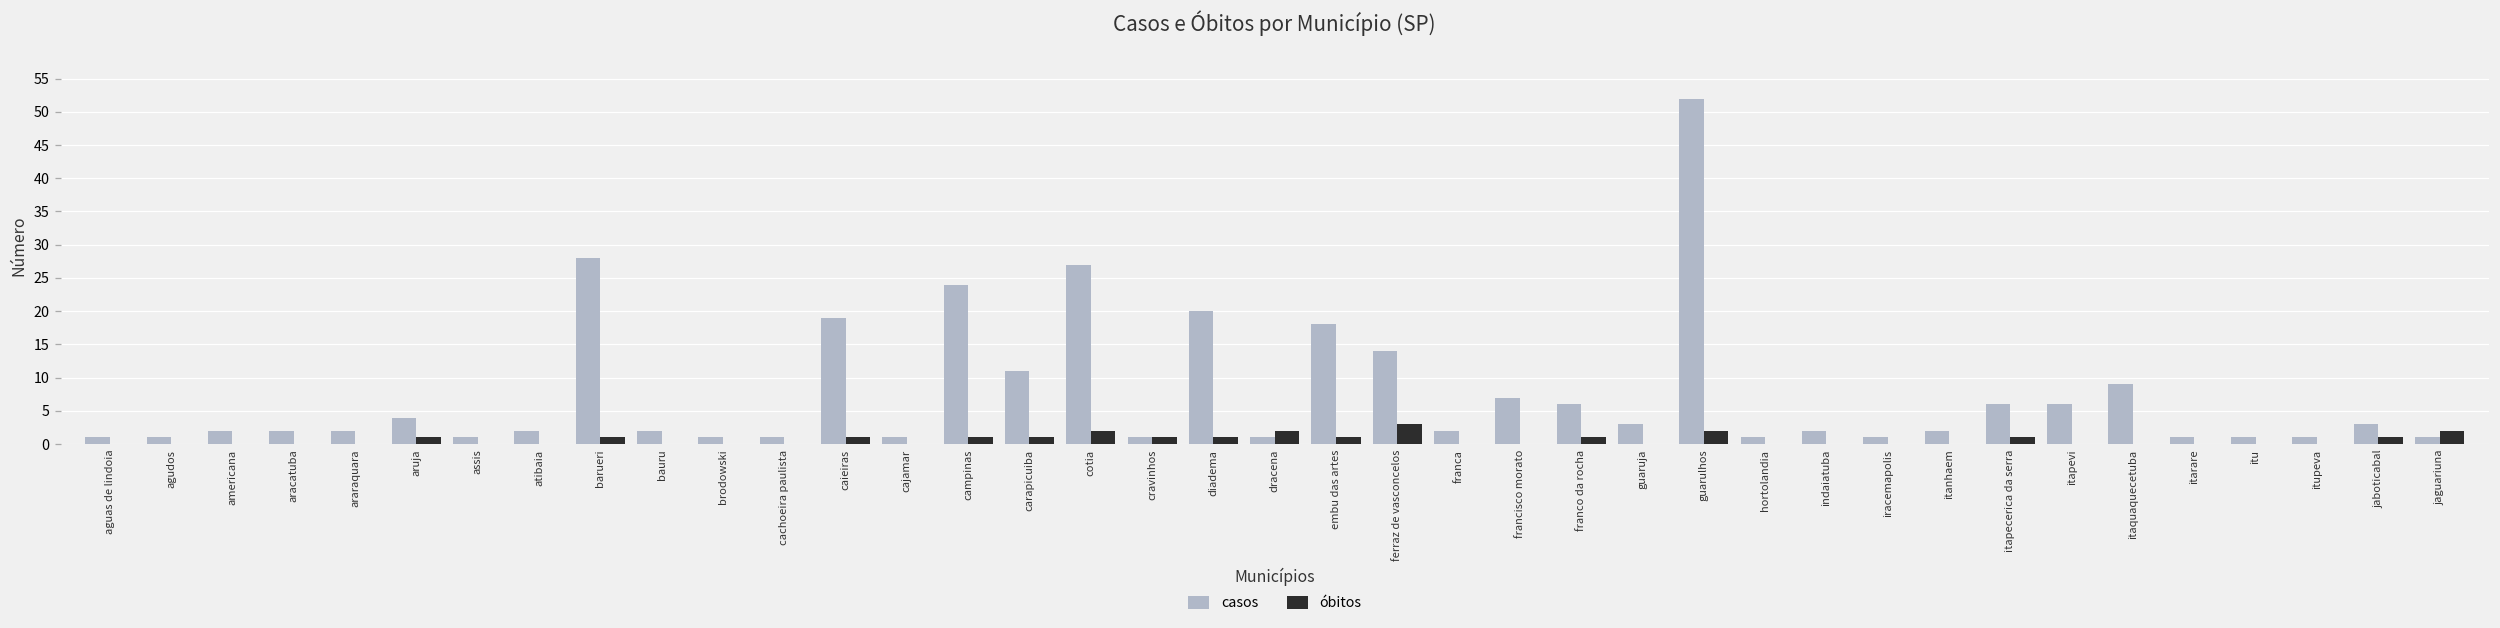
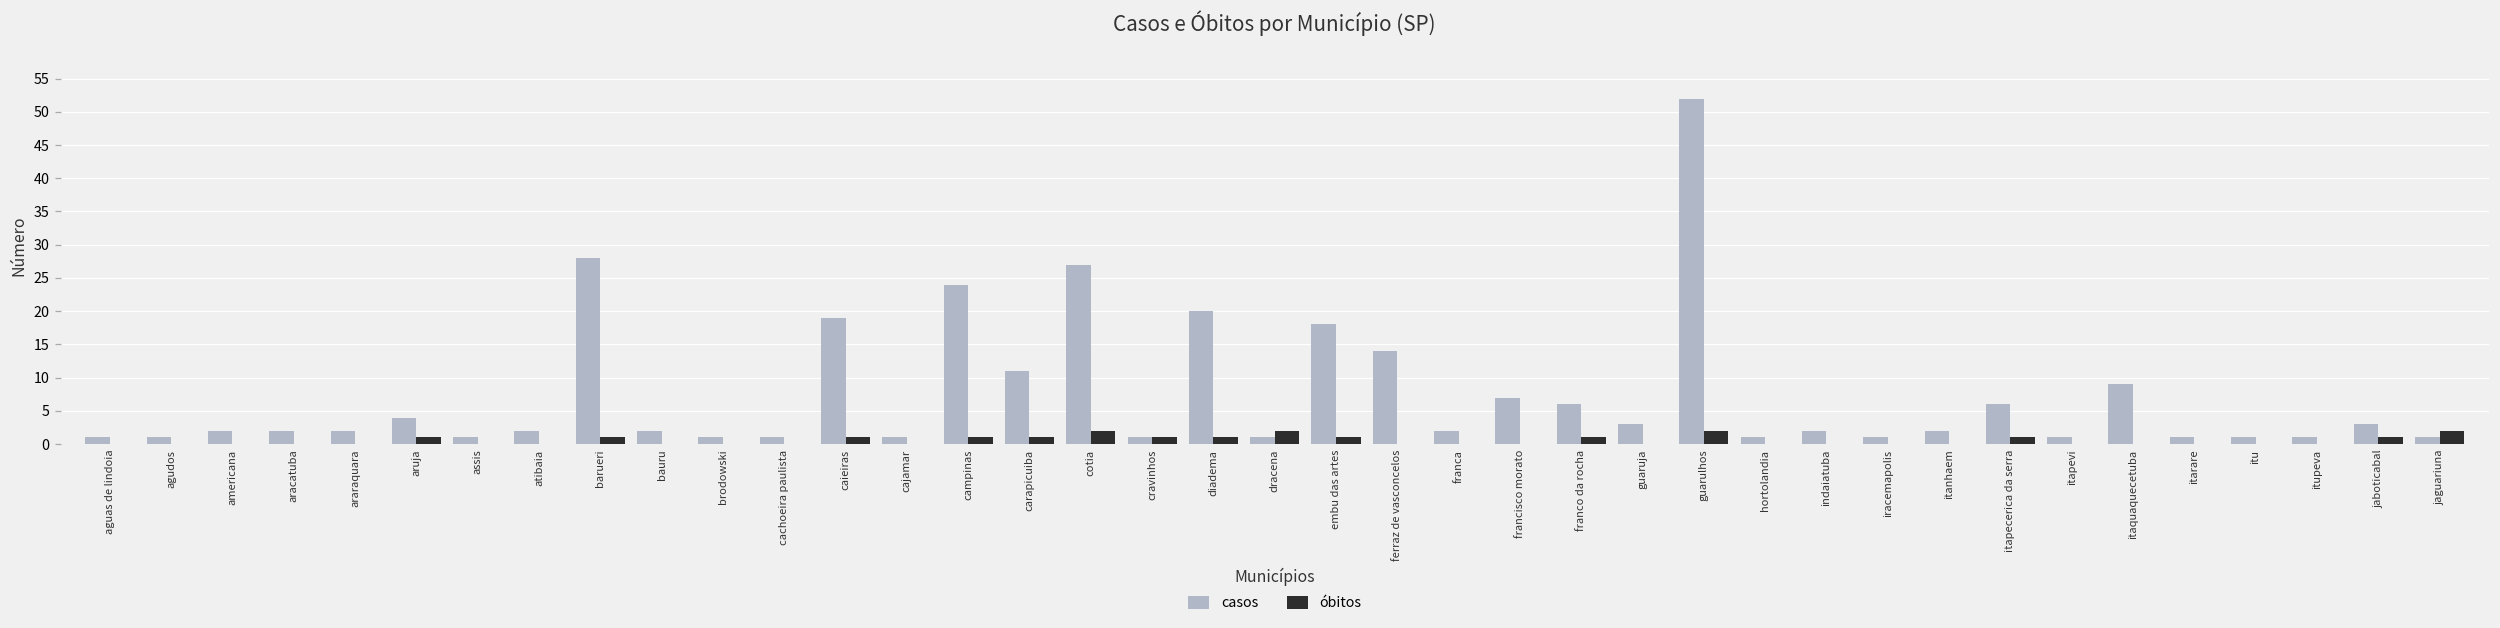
  {
    "casos": {
      "aguas de lindoia": 1,
      "agudos": 1,
      "americana": 2,
      "aracatuba": 2,
      "araraquara": 2,
      "aruja": 4,
      "assis": 1,
      "atibaia": 2,
      "barueri": 28,
      "bauru": 2,
      "brodowski": 1,
      "cachoeira paulista": 1,
      "caieiras": 19,
      "cajamar": 1,
      "campinas": 24,
      "carapicuiba": 11,
      "cotia": 27,
      "cravinhos": 1,
      "diadema": 20,
      "dracena": 1,
      "embu das artes": 18,
      "ferraz de vasconcelos": 14,
      "franca": 2,
      "francisco morato": 7,
      "franco da rocha": 6,
      "guaruja": 3,
      "guarulhos": 52,
      "hortolandia": 1,
      "indaiatuba": 2,
      "iracemapolis": 1,
      "itanhaem": 2,
      "itapecerica da serra": 6,
-     "itapevi": 6,
+     "itapevi": 1,
      "itaquaquecetuba": 9,
      "itarare": 1,
      "itu": 1,
      "itupeva": 1,
      "jaboticabal": 3,
      "jaguariuna": 1
    },
    "óbitos": {
      "aguas de lindoia": 0,
      "agudos": 0,
      "americana": 0,
      "aracatuba": 0,
      "araraquara": 0,
      "aruja": 1,
      "assis": 0,
      "atibaia": 0,
      "barueri": 1,
      "bauru": 0,
      "brodowski": 0,
      "cachoeira paulista": 0,
      "caieiras": 1,
      "cajamar": 0,
      "campinas": 1,
      "carapicuiba": 1,
      "cotia": 2,
      "cravinhos": 1,
      "diadema": 1,
      "dracena": 2,
      "embu das artes": 1,
-     "ferraz de vasconcelos": 3,
+     "ferraz de vasconcelos": 0,
      "franca": 0,
      "francisco morato": 0,
      "franco da rocha": 1,
      "guaruja": 0,
      "guarulhos": 2,
      "hortolandia": 0,
      "indaiatuba": 0,
      "iracemapolis": 0,
      "itanhaem": 0,
      "itapecerica da serra": 1,
      "itapevi": 0,
      "itaquaquecetuba": 0,
      "itarare": 0,
      "itu": 0,
      "itupeva": 0,
      "jaboticabal": 1,
      "jaguariuna": 2
    }
  }
